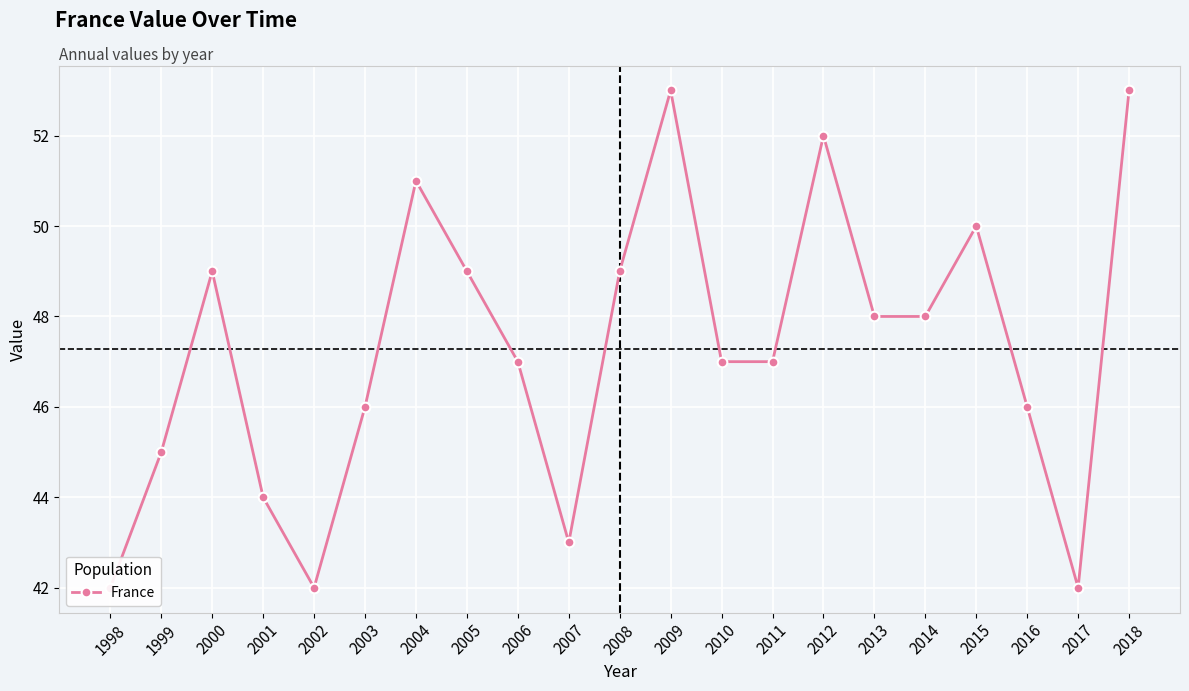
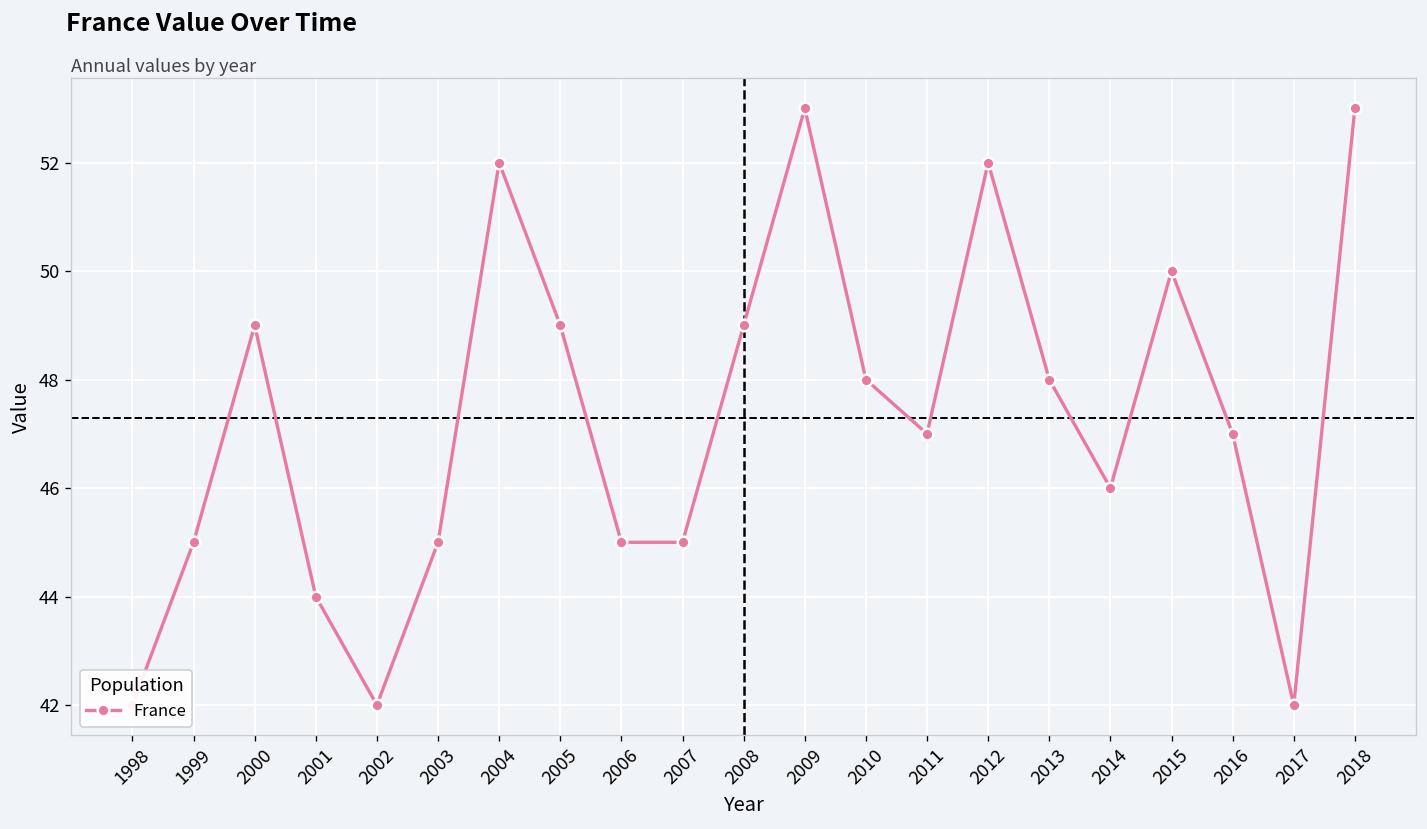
  {
    "1999": 45,
    "2000": 49,
    "2001": 44,
    "2002": 42,
-   "2003": 46,
-   "2004": 51,
+   "2003": 45,
+   "2004": 52,
    "2005": 49,
-   "2006": 47,
-   "2007": 43,
+   "2006": 45,
+   "2007": 45,
    "2008": 49,
    "2009": 53,
-   "2010": 47,
+   "2010": 48,
    "2011": 47,
    "2012": 52,
    "2013": 48,
-   "2014": 48,
+   "2014": 46,
    "2015": 50,
-   "2016": 46,
+   "2016": 47,
    "2017": 42,
    "2018": 53
  }
